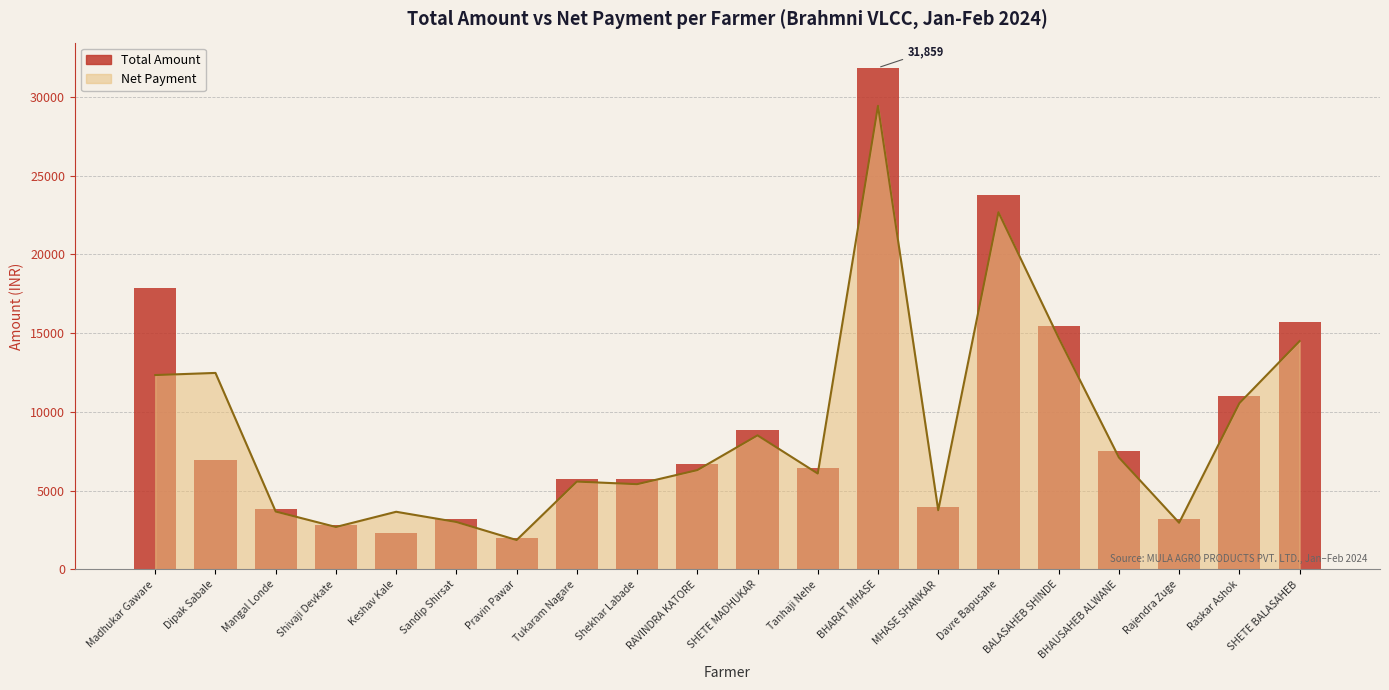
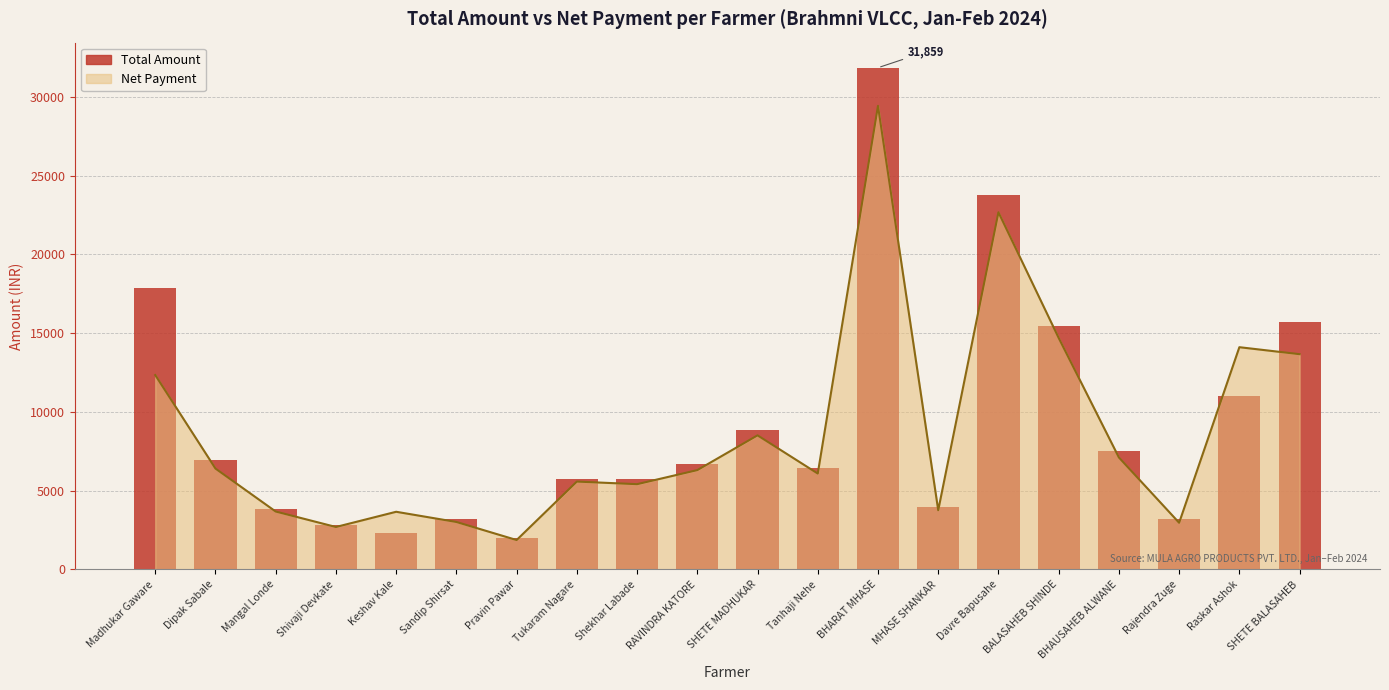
  {
    "Net Payment": {
      "Madhukar Gaware": "12300",
-     "Dipak Sabale": "12500",
+     "Dipak Sabale": "6400",
      "Mangal Londe": "3700",
      "Shivaji Devkate": "2700",
      "Keshav Kale": "3700",
      "Sandip Shirsat": "3000",
      "Pravin Pawar": "1900",
      "Tukaram Nagare": "5600",
      "Shekhar Labade": "5400",
      "RAVINDRA KATORE": "6300",
      "SHETE MADHUKAR": "8500",
      "Tanhaji Nehe": "6100",
      "BHARAT MHASE": "29400",
      "MHASE SHANKAR": "3800",
      "Davre Bapusahe": "22700",
      "BALASAHEB SHINDE": "14700",
      "BHAUSAHEB ALWANE": "7100",
      "Rajendra Zuge": "3000",
-     "Raskar Ashok": "10600",
-     "SHETE BALASAHEB": "14500"
+     "Raskar Ashok": "14100",
+     "SHETE BALASAHEB": "13700"
    },
    "Total Amount": {
      "BHARAT MHASE": "31,859"
    }
  }
